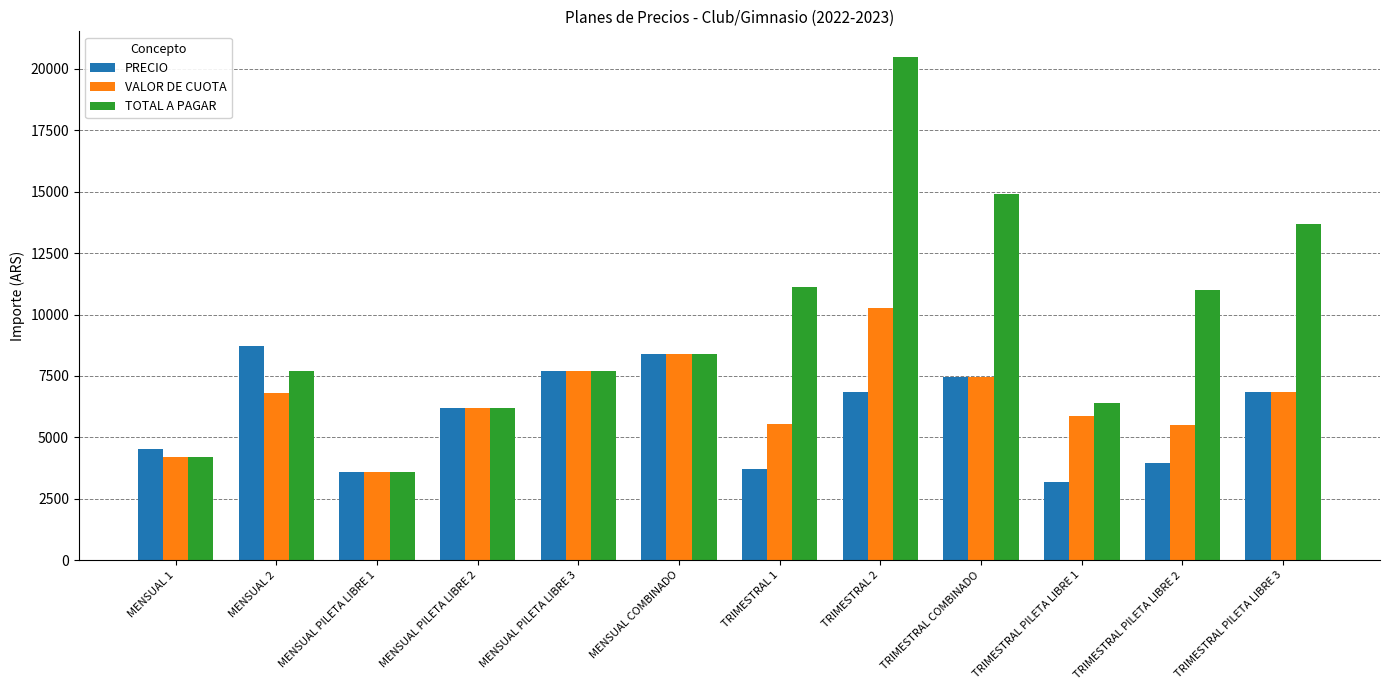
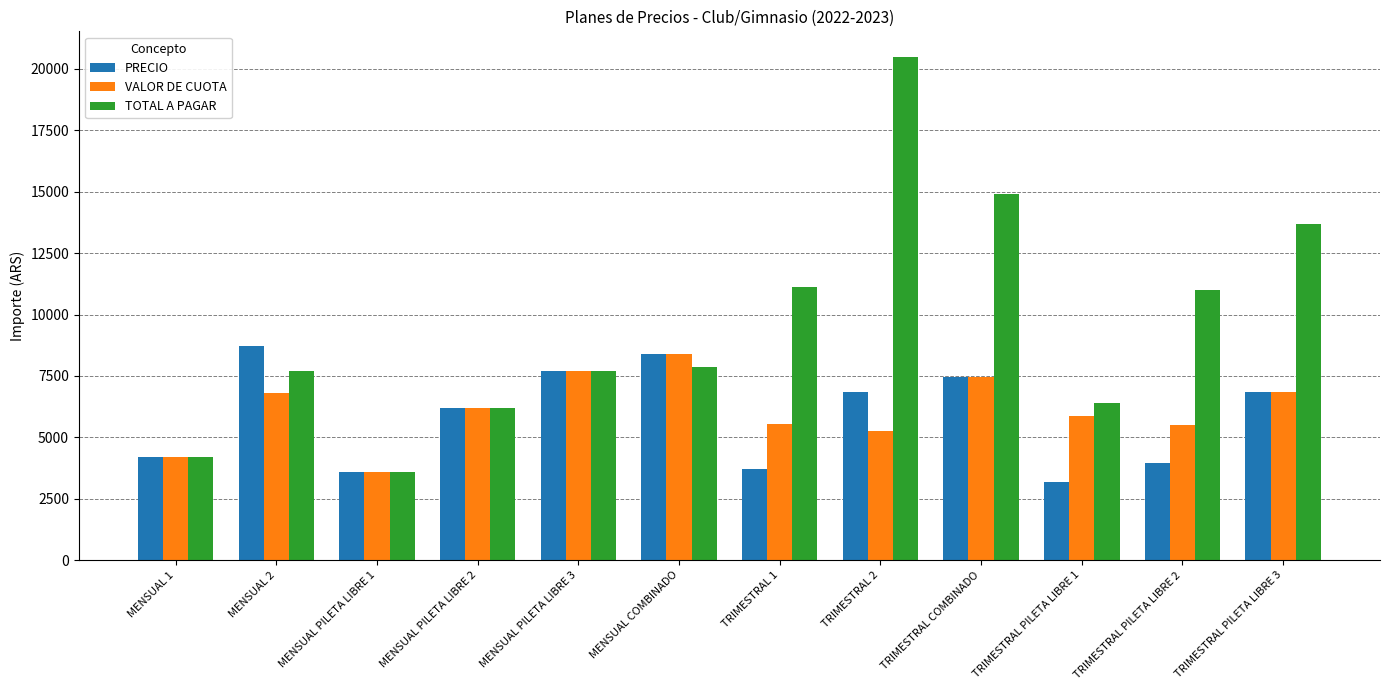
  {
    "PRECIO": {
-     "MENSUAL 1": 4500,
+     "MENSUAL 1": 4200,
      "MENSUAL 2": 8700,
      "MENSUAL PILETA LIBRE 1": 3600,
      "MENSUAL PILETA LIBRE 2": 6200,
      "MENSUAL PILETA LIBRE 3": 7700,
      "MENSUAL COMBINADO": 8400,
      "TRIMESTRAL 1": 3700,
      "TRIMESTRAL 2": 6800,
      "TRIMESTRAL COMBINADO": 7500,
      "TRIMESTRAL PILETA LIBRE 1": 3200,
      "TRIMESTRAL PILETA LIBRE 2": 3900,
      "TRIMESTRAL PILETA LIBRE 3": 6800
    },
    "VALOR DE CUOTA": {
      "MENSUAL 1": 4200,
      "MENSUAL 2": 6800,
      "MENSUAL PILETA LIBRE 1": 3600,
      "MENSUAL PILETA LIBRE 2": 6200,
      "MENSUAL PILETA LIBRE 3": 7700,
      "MENSUAL COMBINADO": 8400,
      "TRIMESTRAL 1": 5600,
-     "TRIMESTRAL 2": 10300,
+     "TRIMESTRAL 2": 5300,
      "TRIMESTRAL COMBINADO": 7500,
      "TRIMESTRAL PILETA LIBRE 1": 5900,
      "TRIMESTRAL PILETA LIBRE 2": 5500,
      "TRIMESTRAL PILETA LIBRE 3": 6800
    },
    "TOTAL A PAGAR": {
      "MENSUAL 1": 4200,
      "MENSUAL 2": 7700,
      "MENSUAL PILETA LIBRE 1": 3600,
      "MENSUAL PILETA LIBRE 2": 6200,
      "MENSUAL PILETA LIBRE 3": 7700,
-     "MENSUAL COMBINADO": 8400,
+     "MENSUAL COMBINADO": 7900,
      "TRIMESTRAL 1": 11100,
      "TRIMESTRAL 2": 20500,
      "TRIMESTRAL COMBINADO": 14900,
      "TRIMESTRAL PILETA LIBRE 1": 6400,
      "TRIMESTRAL PILETA LIBRE 2": 11000,
      "TRIMESTRAL PILETA LIBRE 3": 13700
    }
  }
